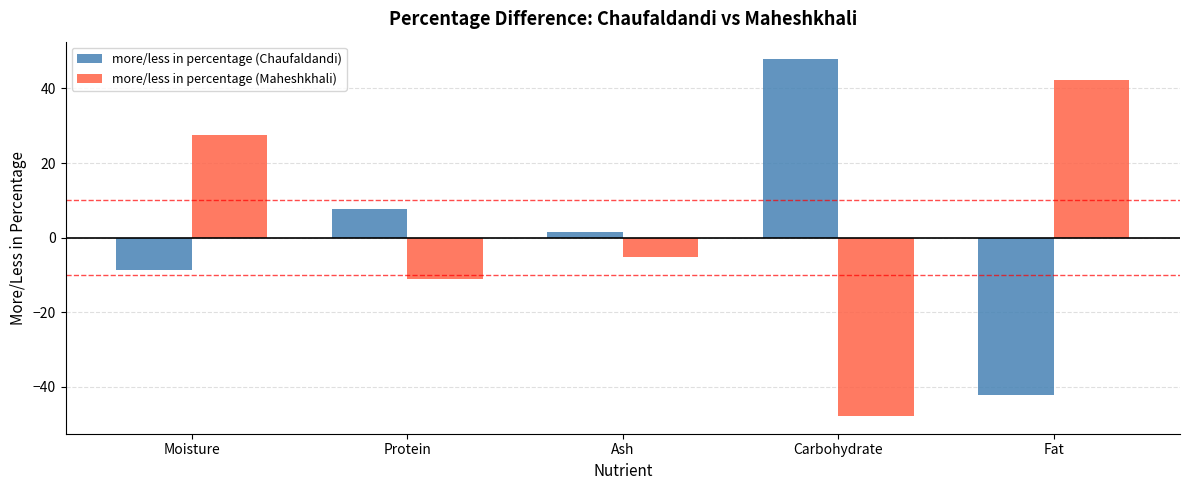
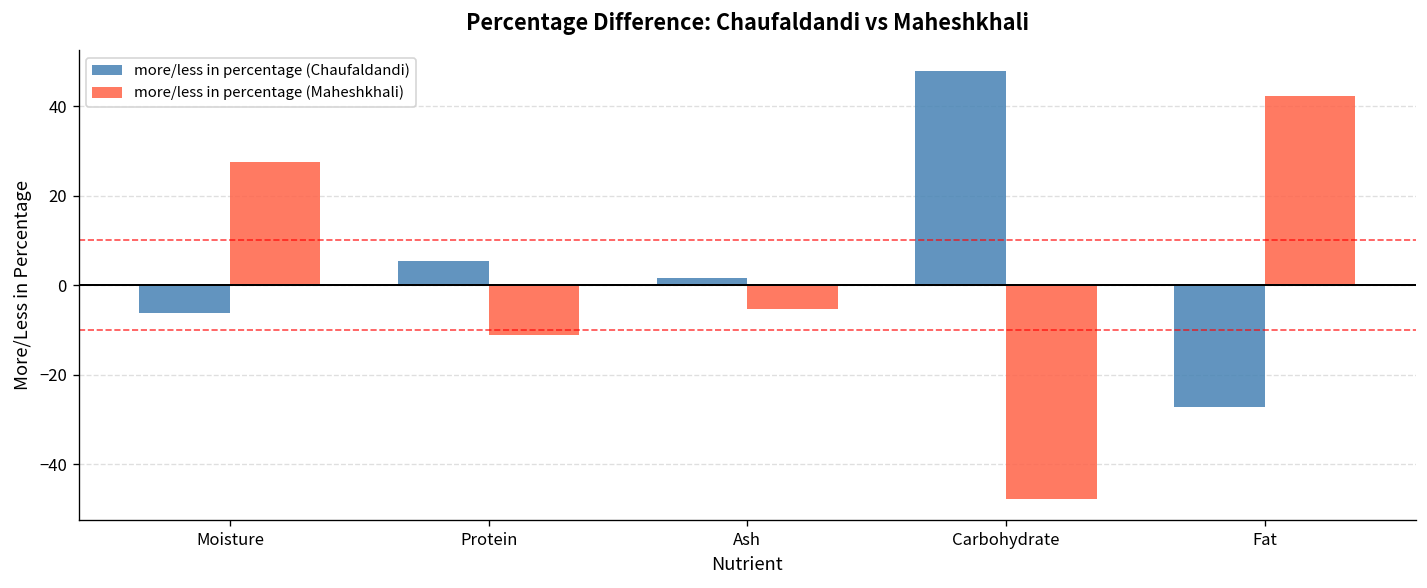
  {
    "more/less in percentage (Chaufaldandi)": {
-     "Moisture": -9,
-     "Protein": 8,
+     "Moisture": -6,
+     "Protein": 6,
      "Ash": 2,
      "Carbohydrate": 48,
-     "Fat": -42
+     "Fat": -27
    },
    "more/less in percentage (Maheshkhali)": {
      "Moisture": 27,
      "Protein": -11,
      "Ash": -5,
      "Carbohydrate": -48,
      "Fat": 42
    }
  }
